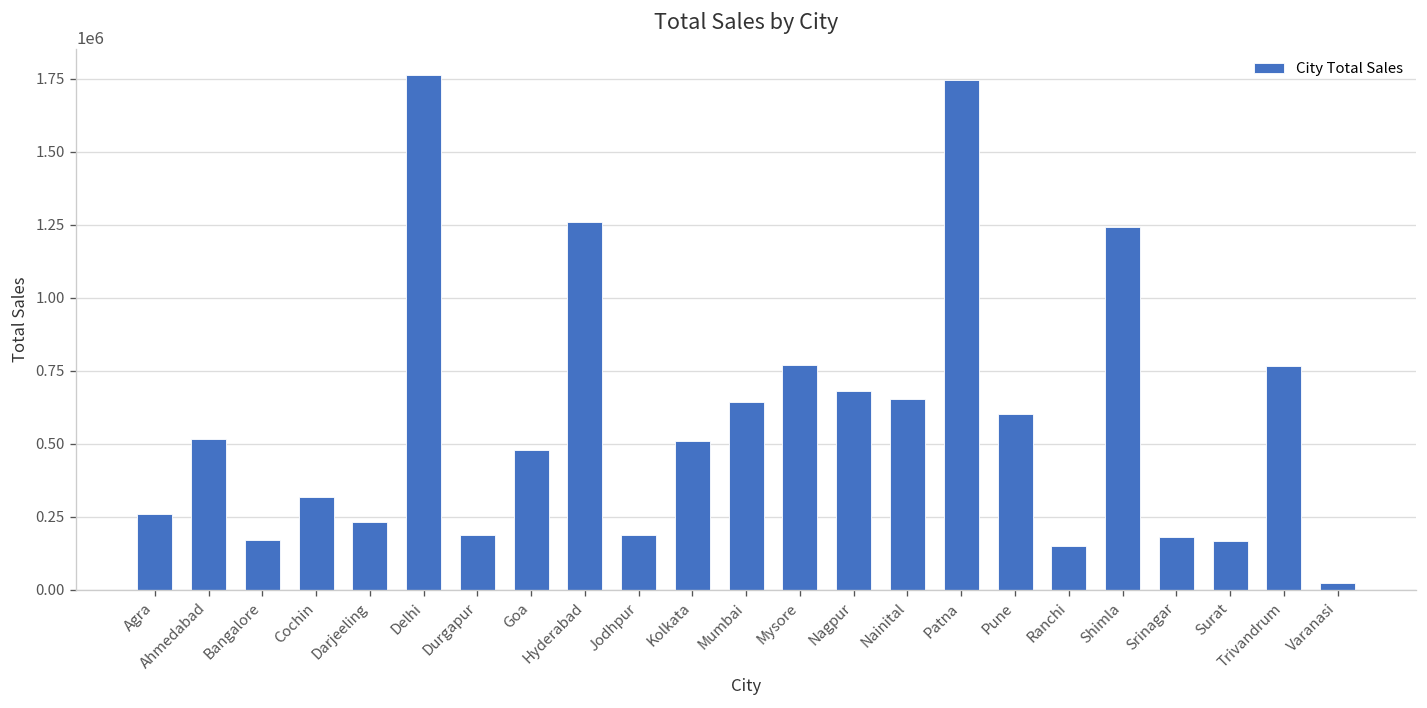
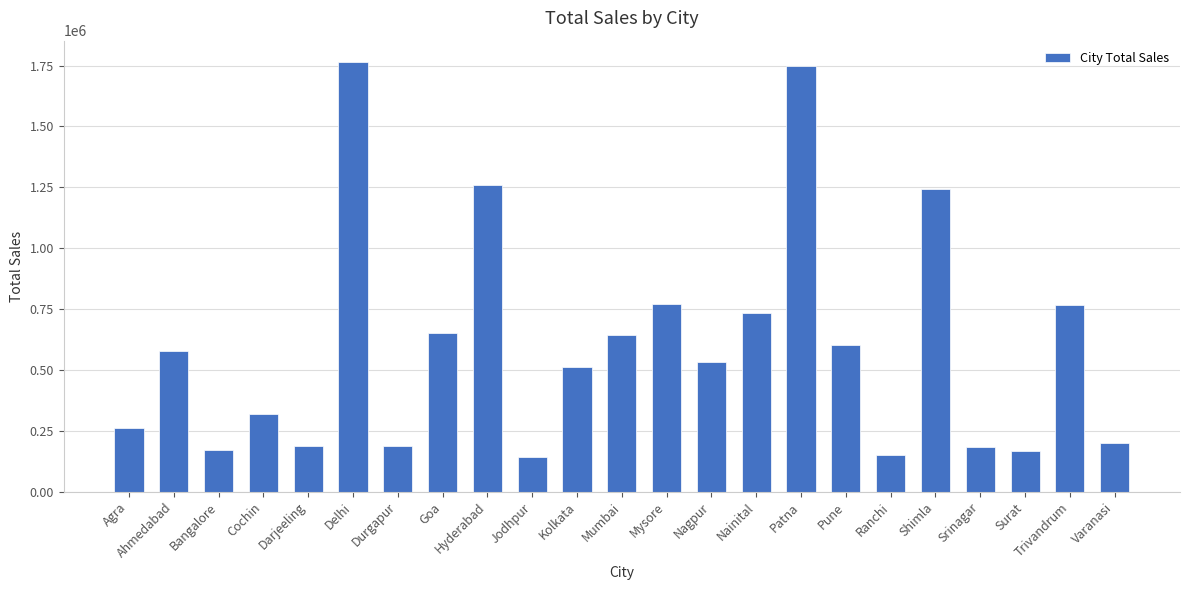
  {
    "Agra": 260000,
-   "Ahmedabad": 520000,
+   "Ahmedabad": 580000,
    "Bangalore": 170000,
    "Cochin": 320000,
-   "Darjeeling": 230000,
+   "Darjeeling": 190000,
    "Delhi": 1760000,
    "Durgapur": 190000,
-   "Goa": 480000,
+   "Goa": 650000,
    "Hyderabad": 1260000,
-   "Jodhpur": 190000,
+   "Jodhpur": 140000,
    "Kolkata": 510000,
    "Mumbai": 640000,
    "Mysore": 770000,
-   "Nagpur": 680000,
-   "Nainital": 660000,
+   "Nagpur": 530000,
+   "Nainital": 740000,
    "Patna": 1750000,
    "Pune": 600000,
    "Ranchi": 150000,
    "Shimla": 1240000,
    "Srinagar": 180000,
    "Surat": 170000,
    "Trivandrum": 770000,
-   "Varanasi": 20000
+   "Varanasi": 200000
  }
